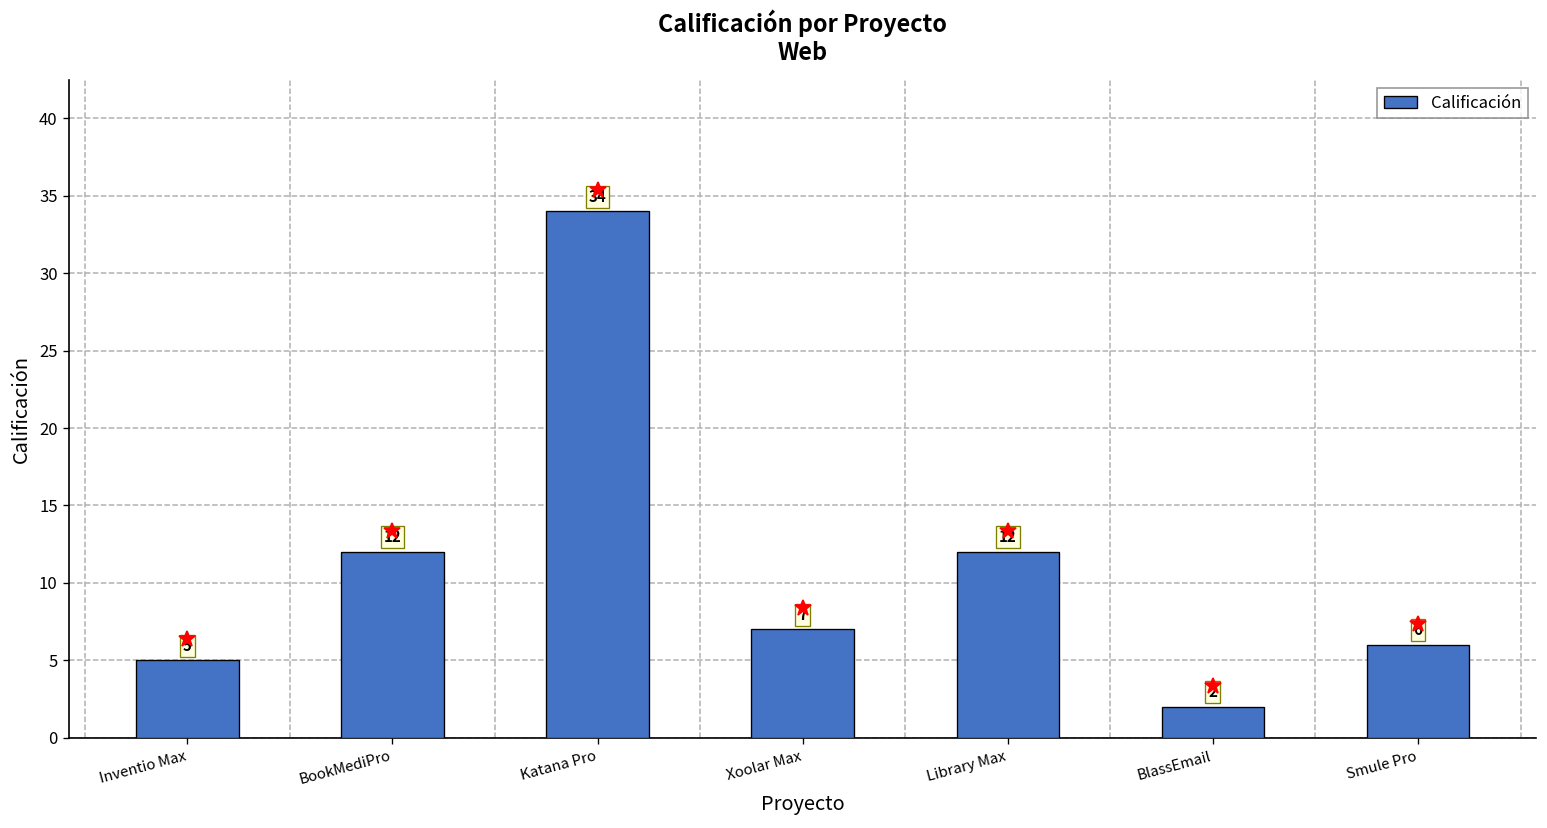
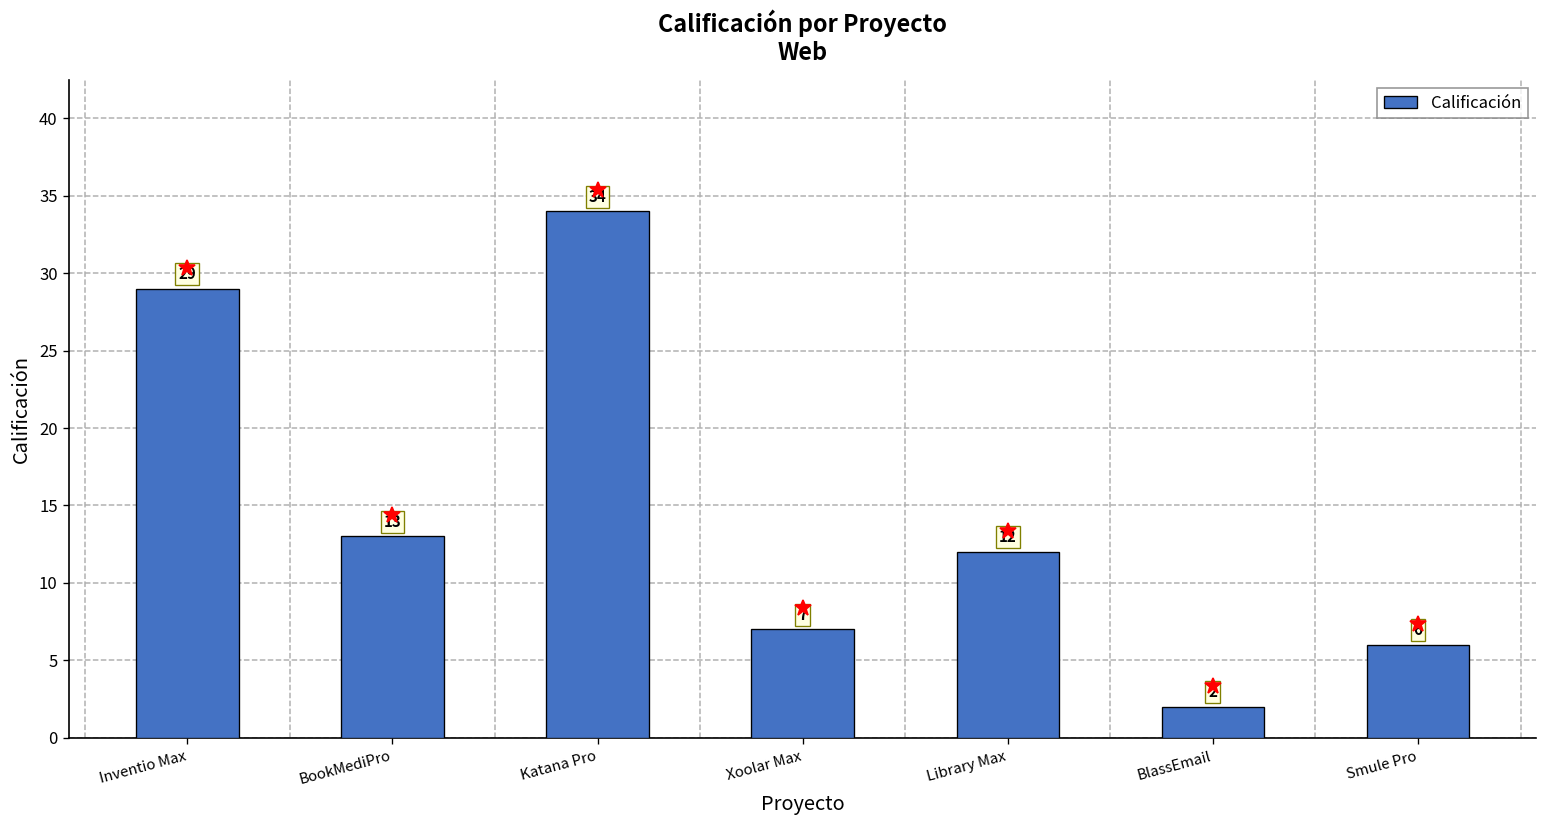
  {
    "Calificación": {
-     "Inventio Max": 5,
-     "BookMediPro": 12
+     "Inventio Max": 29,
+     "BookMediPro": 13
    }
  }
